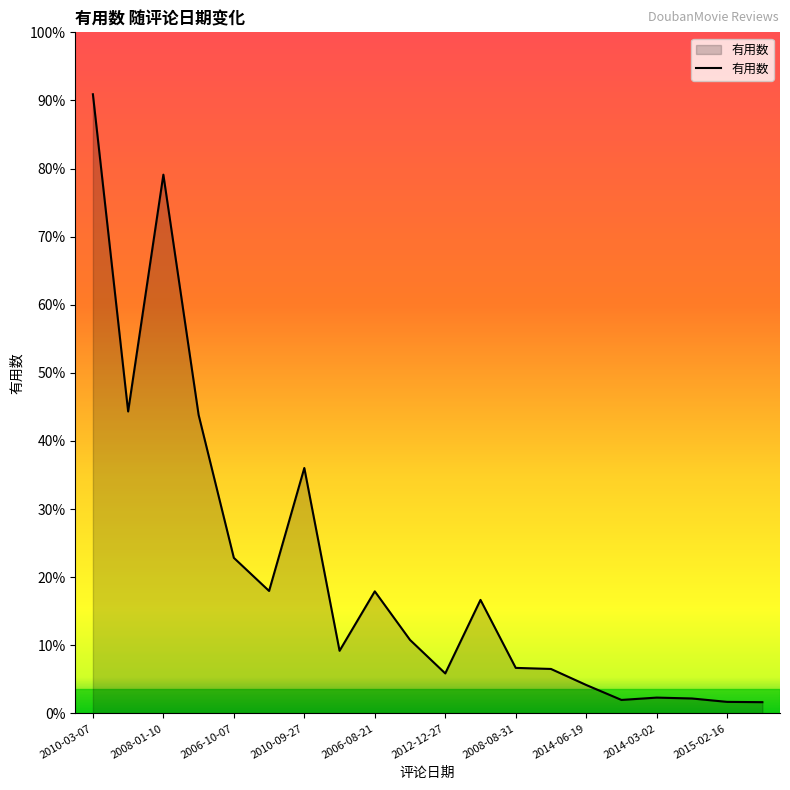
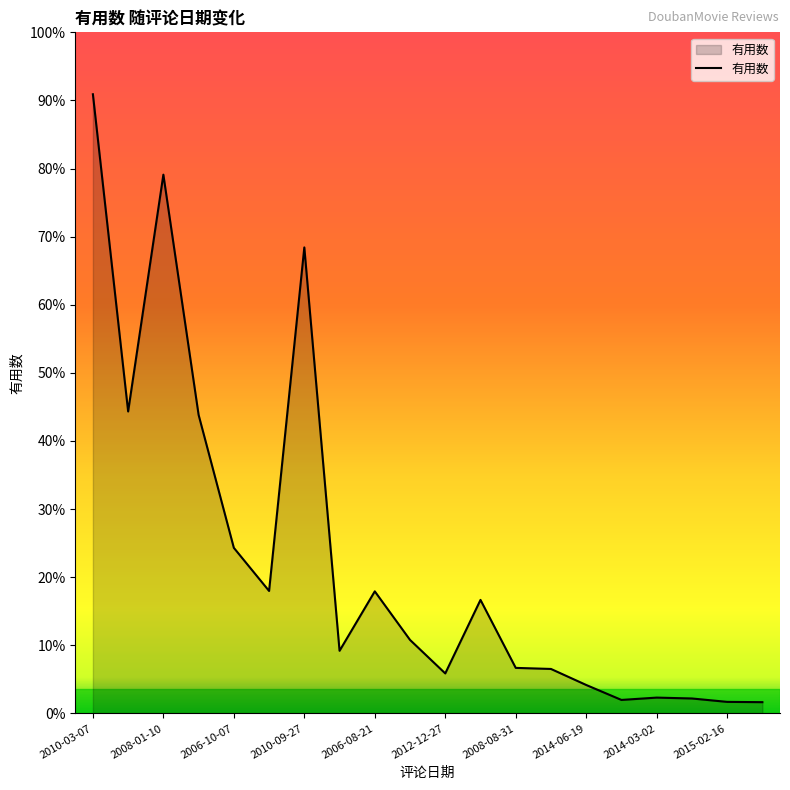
  {
    "2010-03-07": "91%",
    "2008-01-10": "79%",
-   "2006-10-07": "23%",
-   "2010-09-27": "36%",
+   "2006-10-07": "24%",
+   "2010-09-27": "68%",
    "2006-08-21": "18%",
    "2012-12-27": "6%",
    "2008-08-31": "7%",
    "2014-06-19": "4%"
  }
